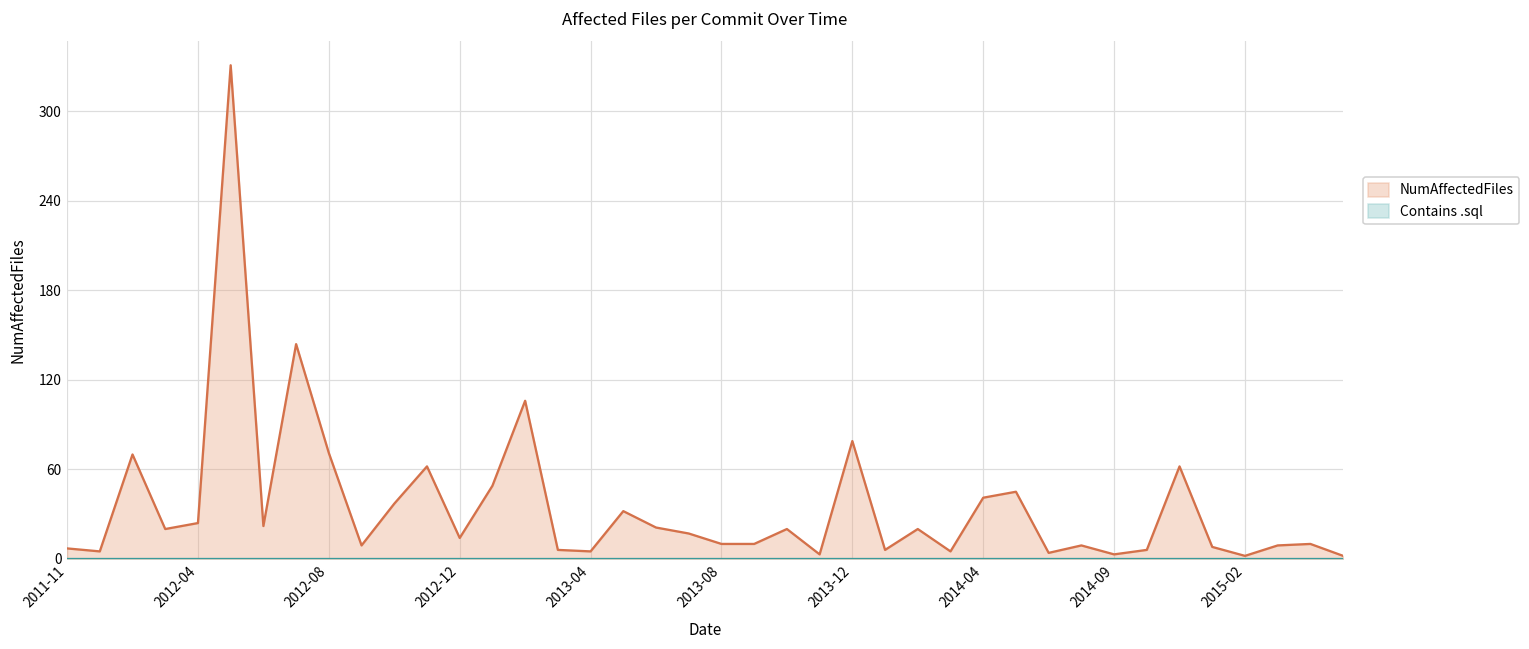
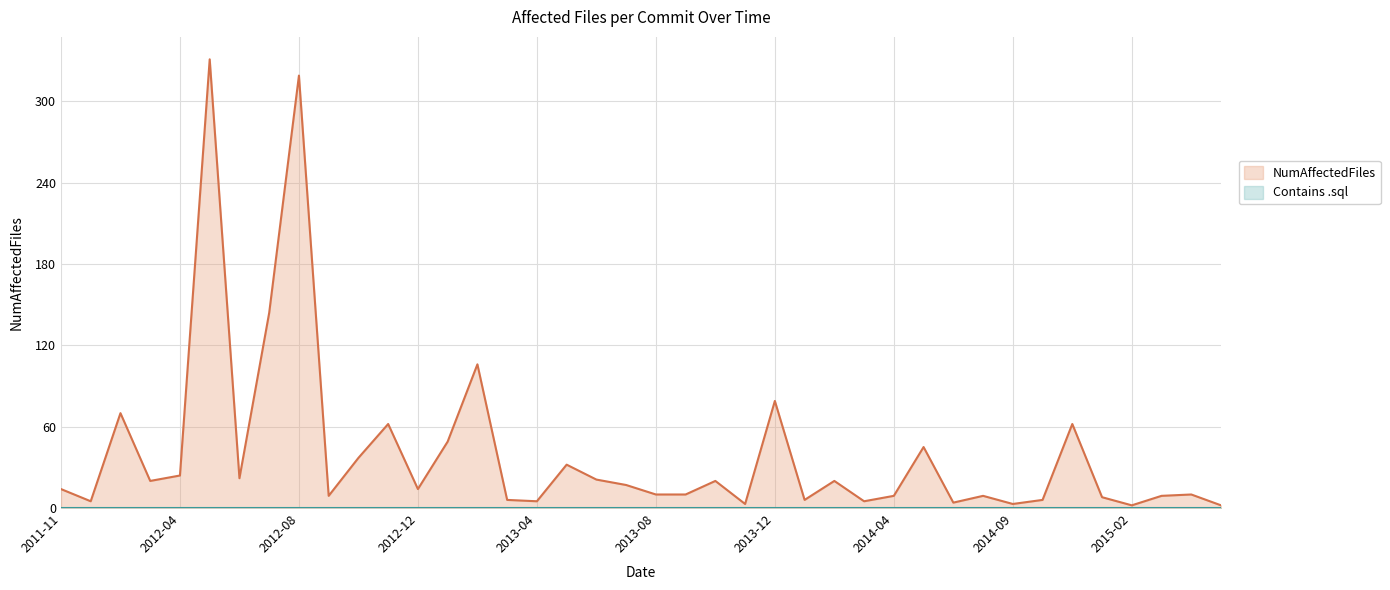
  {
    "NumAffectedFiles": {
-     "2011-11": 7,
+     "2011-11": 14,
      "2012-04": 24,
-     "2012-08": 71,
+     "2012-08": 319,
      "2012-12": 14,
      "2013-04": 5,
      "2013-08": 10,
      "2013-12": 79,
-     "2014-04": 41,
+     "2014-04": 9,
      "2014-09": 3,
      "2015-02": 2
    },
    "Contains .sql": {
      "2011-11": 0,
      "2012-04": 0,
      "2012-08": 0,
      "2012-12": 0,
      "2013-04": 0,
      "2013-08": 0,
      "2013-12": 0,
      "2014-04": 0,
      "2014-09": 0,
      "2015-02": 0
    }
  }
